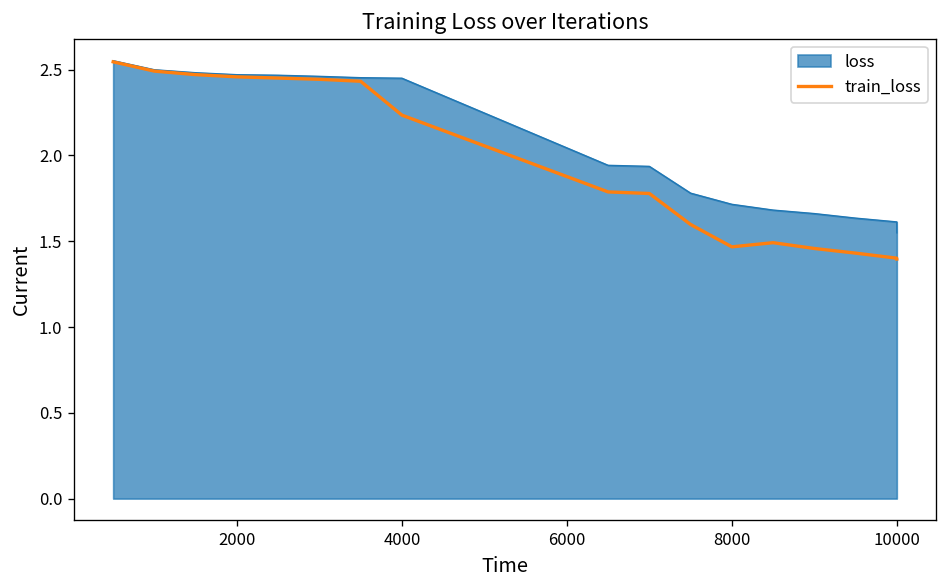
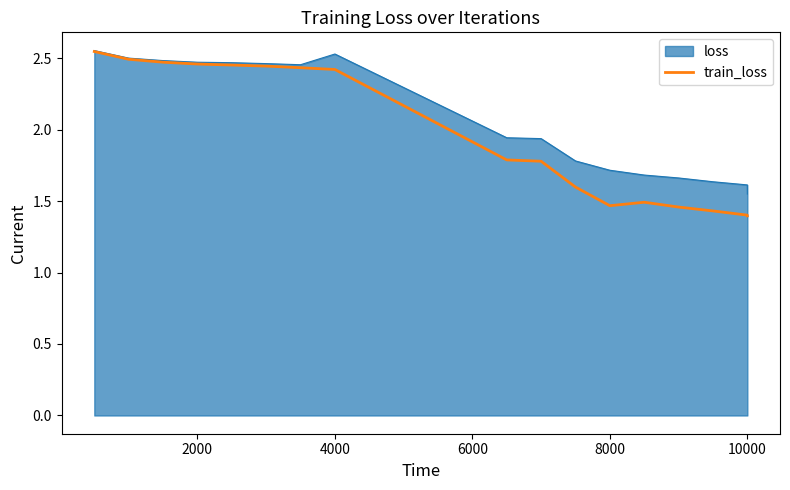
  {
    "loss": {
-     "4000": 2.45,
+     "4000": 2.53,
      "8000": 1.72,
      "10000": 1.55
    },
    "train_loss": {
-     "4000": 2.24,
+     "4000": 2.42,
      "8000": 1.47,
      "10000": 1.40
    }
  }
